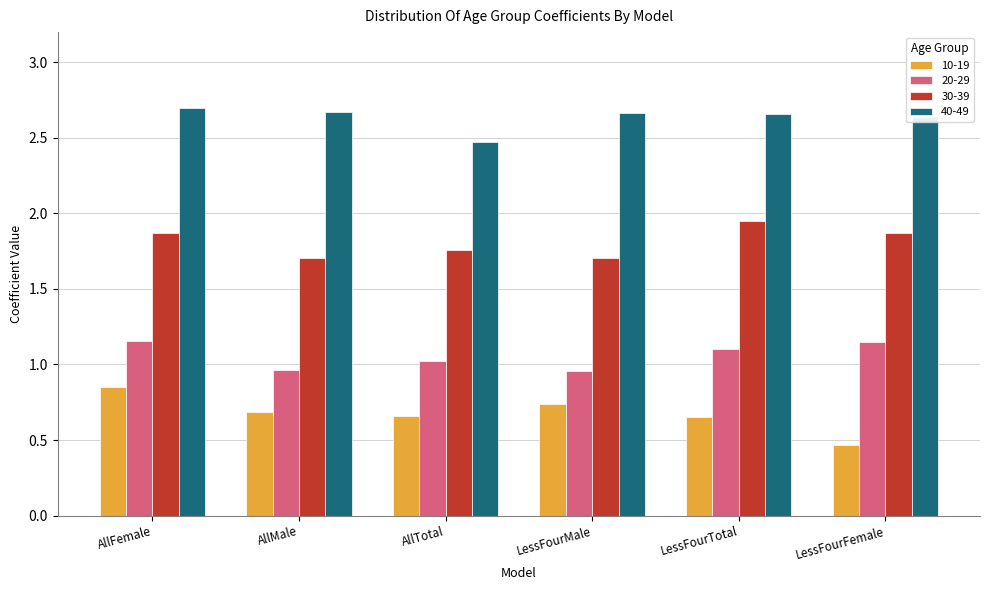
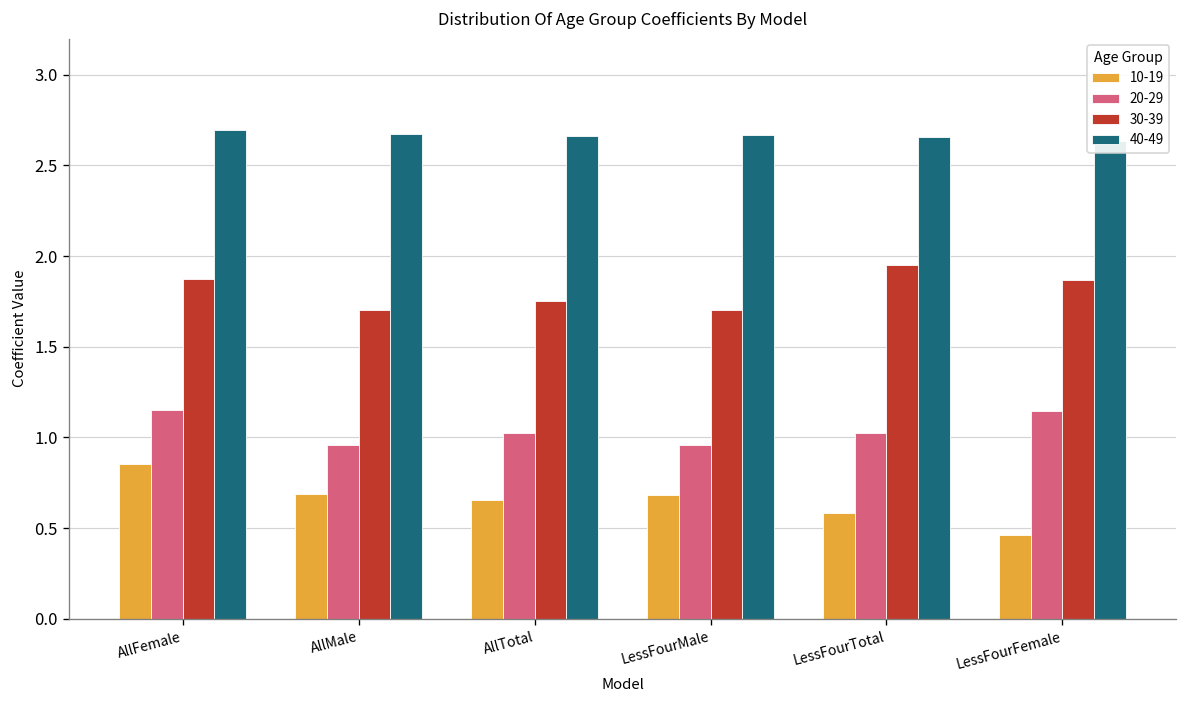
  {
    "10-19": {
      "AllFemale": 0.85,
      "AllMale": 0.69,
      "AllTotal": 0.66,
-     "LessFourMale": 0.74,
-     "LessFourTotal": 0.65,
+     "LessFourMale": 0.68,
+     "LessFourTotal": 0.58,
      "LessFourFemale": 0.46
    },
    "20-29": {
      "AllFemale": 1.15,
      "AllMale": 0.96,
      "AllTotal": 1.02,
      "LessFourMale": 0.96,
-     "LessFourTotal": 1.10,
+     "LessFourTotal": 1.02,
      "LessFourFemale": 1.15
    },
    "30-39": {
      "AllFemale": 1.87,
      "AllMale": 1.70,
      "AllTotal": 1.75,
      "LessFourMale": 1.70,
      "LessFourTotal": 1.95,
      "LessFourFemale": 1.87
    },
    "40-49": {
      "AllFemale": 2.70,
      "AllMale": 2.67,
-     "AllTotal": 2.47,
+     "AllTotal": 2.66,
      "LessFourMale": 2.67,
      "LessFourTotal": 2.66
    }
  }
